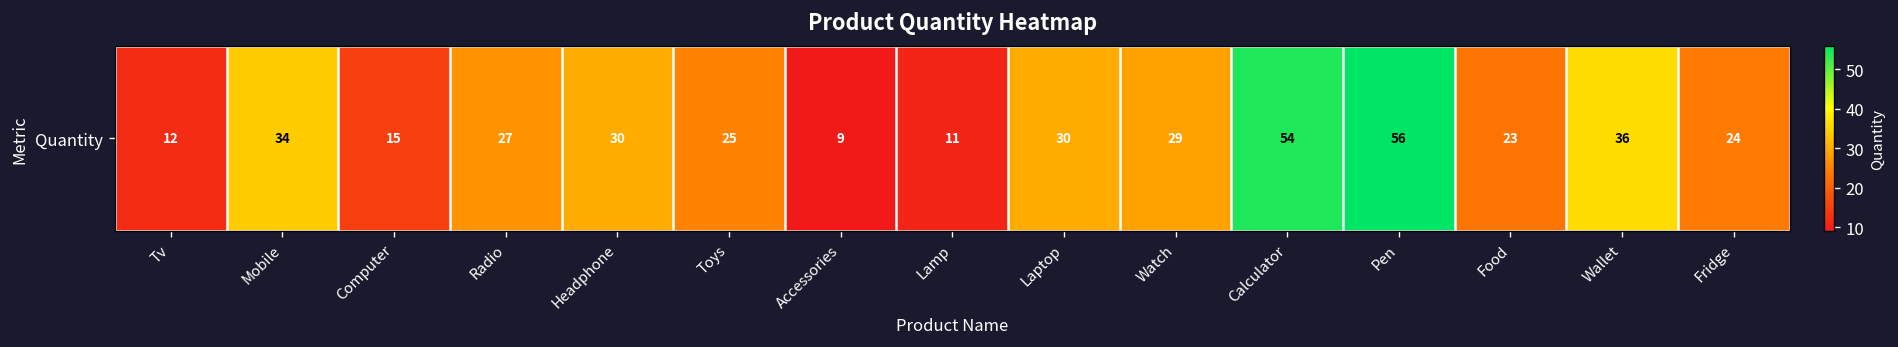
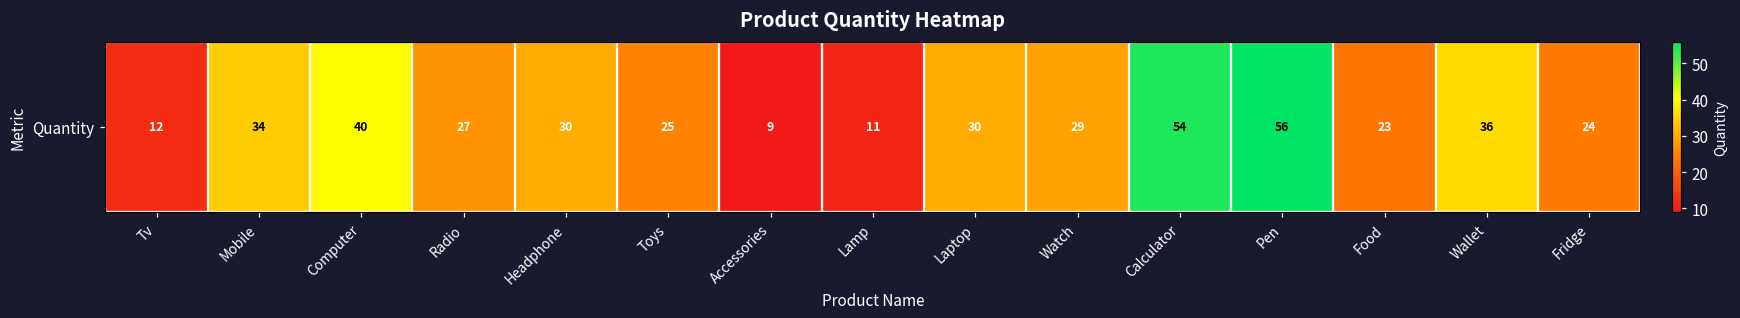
  {
    "Quantity": {
      "Tv": 12,
      "Mobile": 34,
-     "Computer": 15,
+     "Computer": 40,
      "Radio": 27,
      "Headphone": 30,
      "Toys": 25,
      "Accessories": 9,
      "Lamp": 11,
      "Laptop": 30,
      "Watch": 29,
      "Calculator": 54,
      "Pen": 56,
      "Food": 23,
      "Wallet": 36,
      "Fridge": 24
    }
  }
